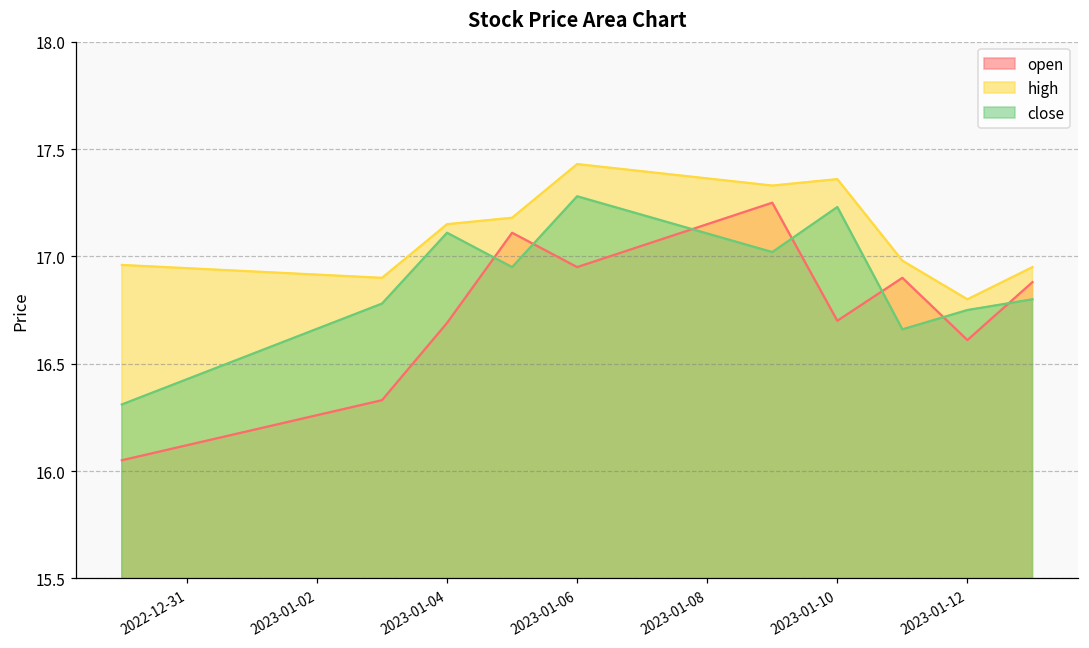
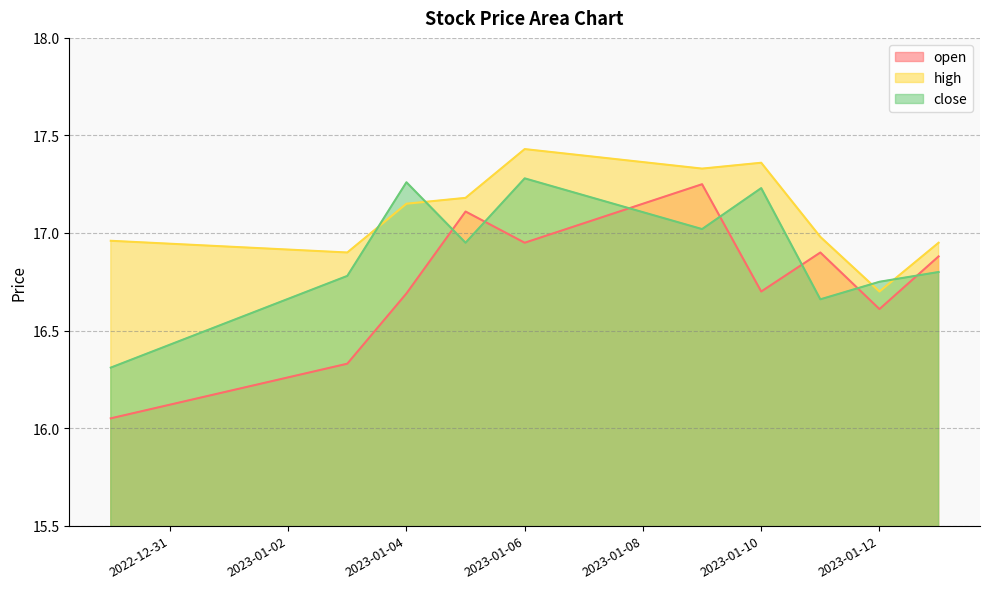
  {
    "open": {
      "2023-01-04": 16.69,
      "2023-01-06": 16.95,
      "2023-01-10": 16.70,
      "2023-01-12": 16.61
    },
    "high": {
      "2023-01-04": 17.15,
      "2023-01-06": 17.43,
      "2023-01-10": 17.36,
-     "2023-01-12": 16.8
+     "2023-01-12": 16.7
    },
    "close": {
-     "2023-01-04": 17.11,
+     "2023-01-04": 17.26,
      "2023-01-06": 17.28,
      "2023-01-10": 17.23,
      "2023-01-12": 16.75
    }
  }
